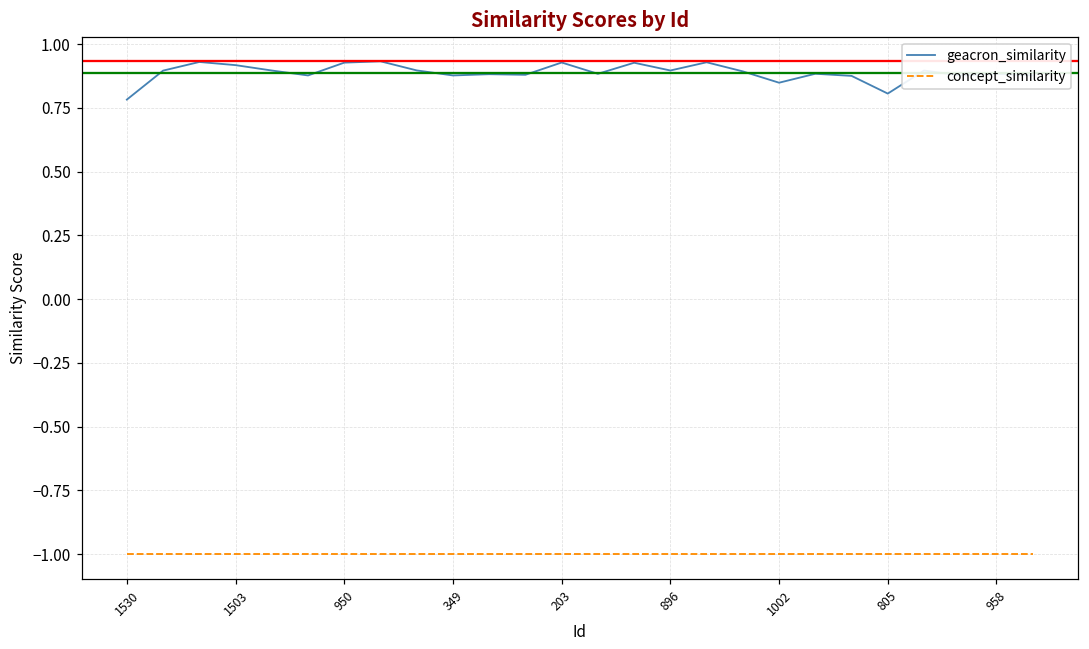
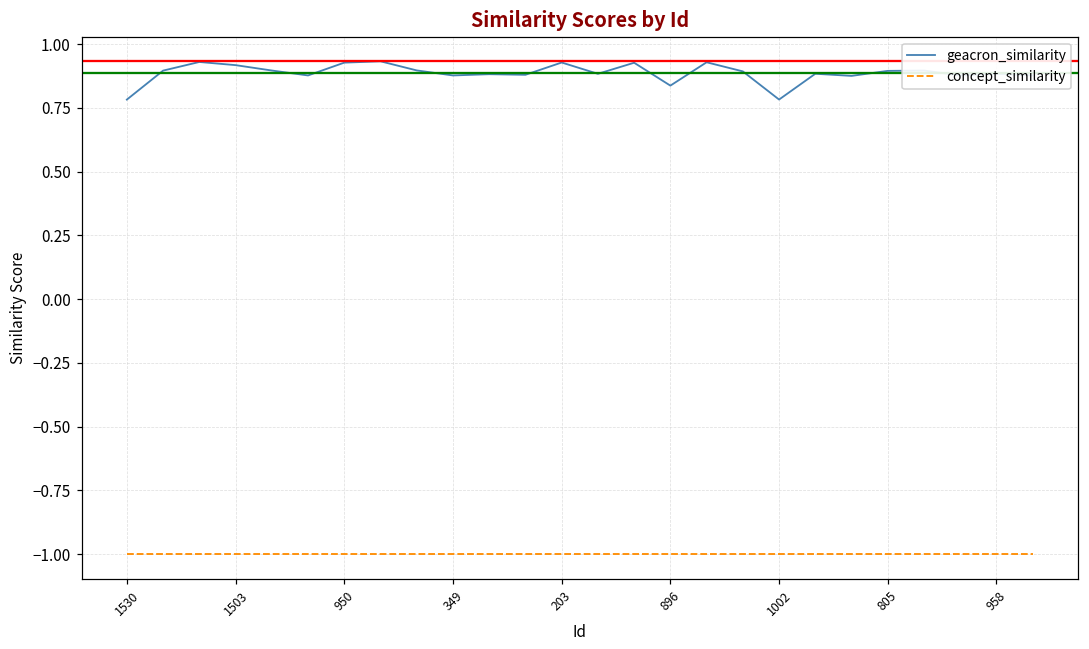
  {
    "geacron_similarity": {
      "1530": 0.78,
      "1503": 0.92,
      "950": 0.93,
      "349": 0.88,
      "203": 0.93,
-     "896": 0.90,
-     "1002": 0.85,
-     "805": 0.81
+     "896": 0.84,
+     "1002": 0.78,
+     "805": 0.90
    },
    "concept_similarity": {
      "1530": -1.00,
      "1503": -1.00,
      "950": -1.00,
      "349": -1.00,
      "203": -1.00,
      "896": -1.00,
      "1002": -1.00,
      "805": -1.00,
      "958": -1.00
    }
  }
